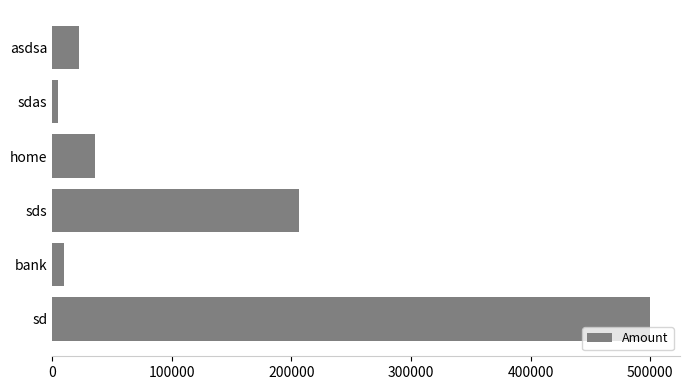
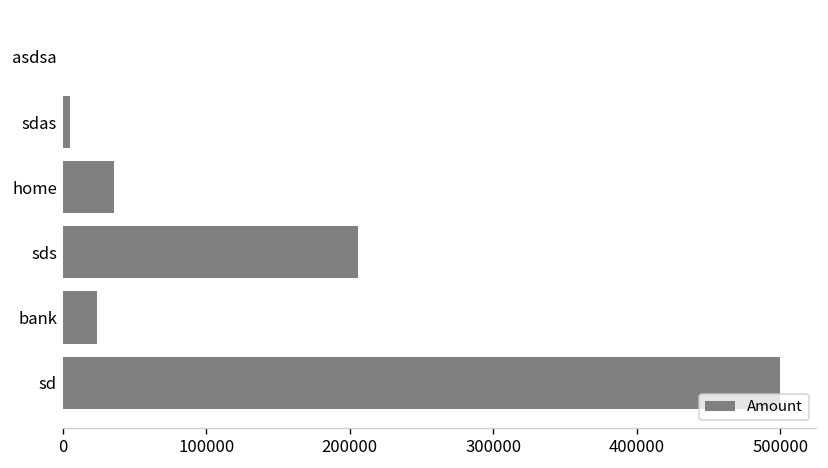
  {
-   "asdsa": 23000,
+   "asdsa": 0,
    "sdas": 5000,
    "home": 36000,
    "sds": 206000,
-   "bank": 10000,
+   "bank": 24000,
    "sd": 500000
  }
